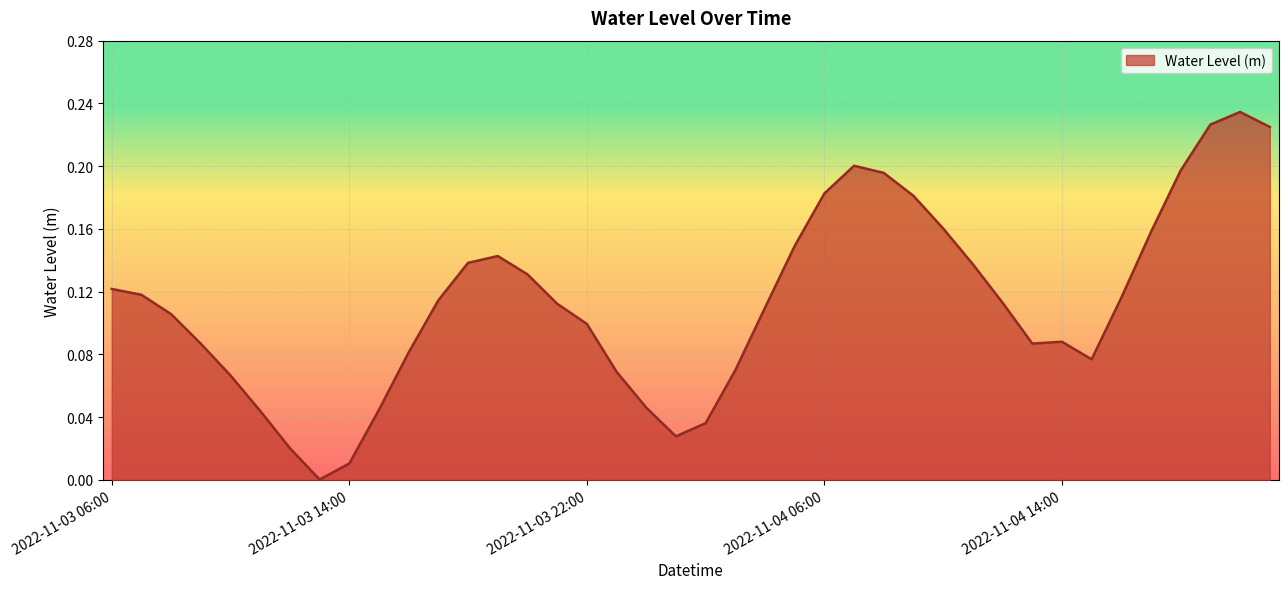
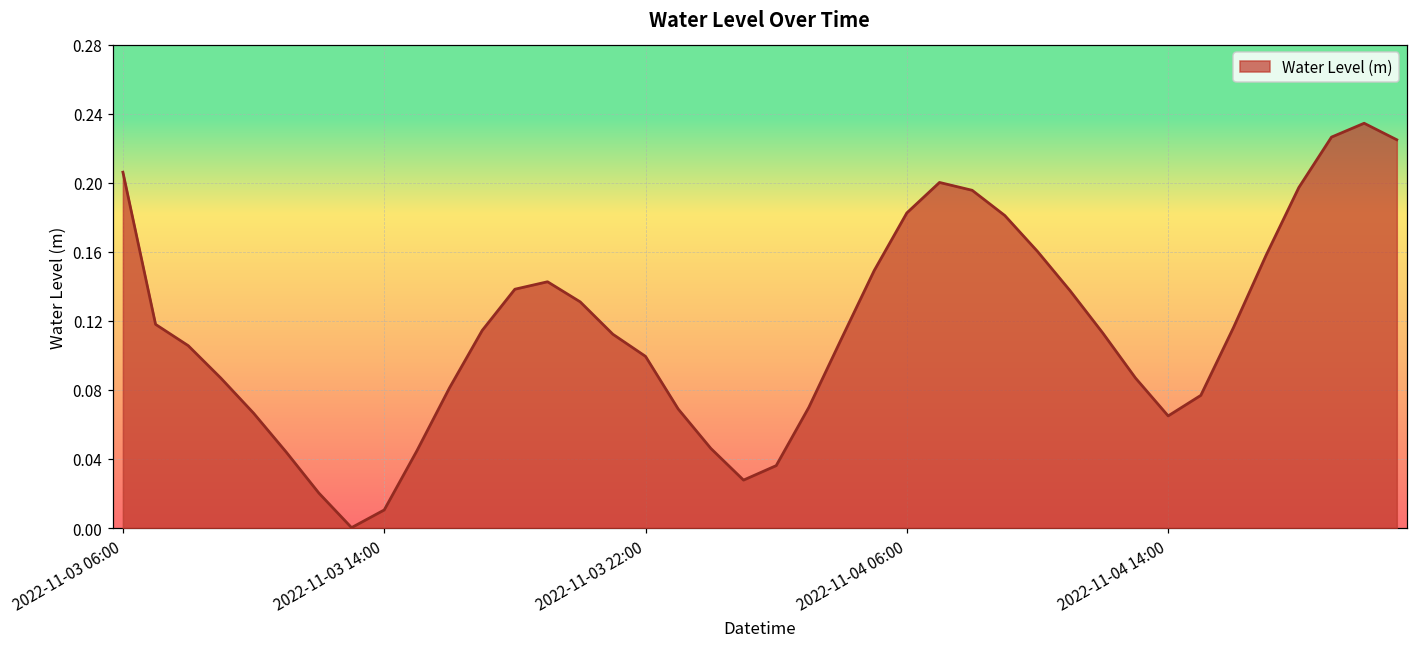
  {
-   "2022-11-03 06:00": 0.122,
+   "2022-11-03 06:00": 0.206,
    "2022-11-03 14:00": 0.010,
    "2022-11-03 22:00": 0.099,
    "2022-11-04 06:00": 0.183,
-   "2022-11-04 14:00": 0.088
+   "2022-11-04 14:00": 0.065
  }
